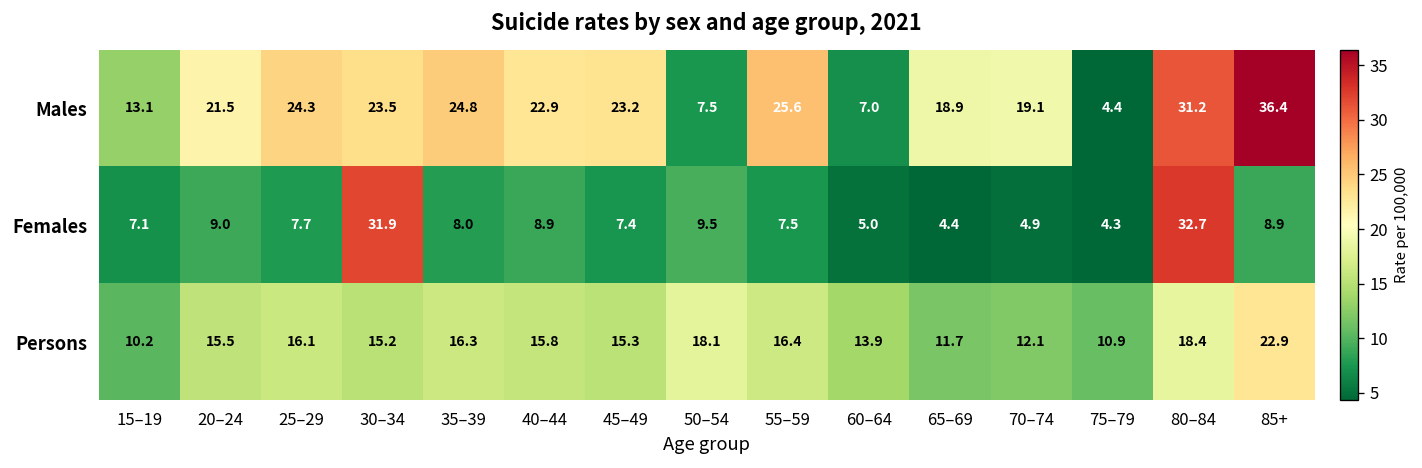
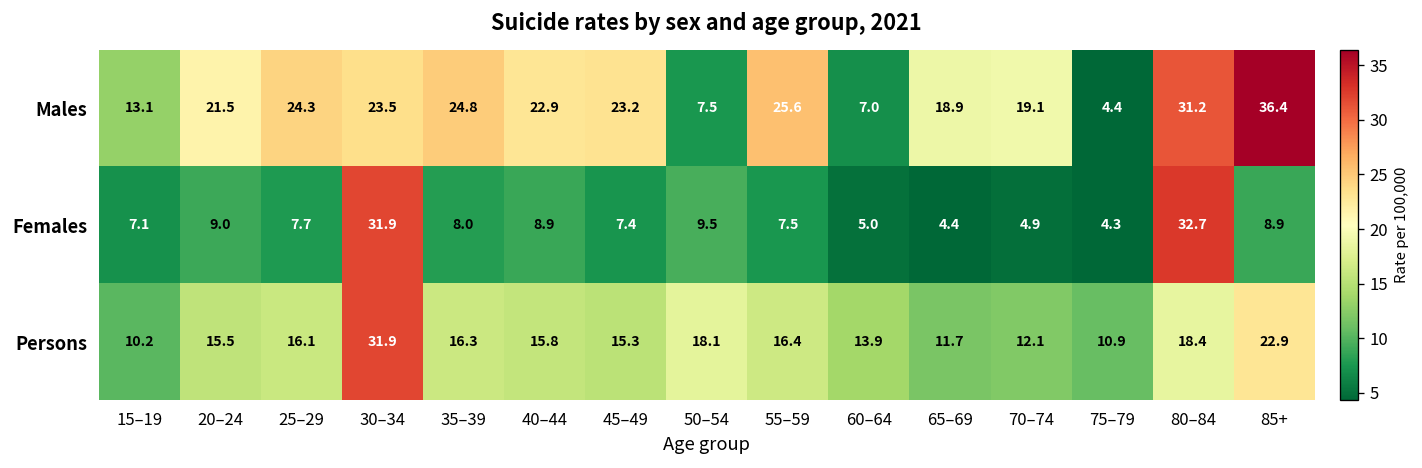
  {
    "Males": {
      "15–19": 13.1,
      "20–24": 21.5,
      "25–29": 24.3,
      "30–34": 23.5,
      "35–39": 24.8,
      "40–44": 22.9,
      "45–49": 23.2,
      "50–54": 7.5,
      "55–59": 25.6,
      "60–64": 7.0,
      "65–69": 18.9,
      "70–74": 19.1,
      "75–79": 4.4,
      "80–84": 31.2,
      "85+": 36.4
    },
    "Females": {
      "15–19": 7.1,
      "20–24": 9.0,
      "25–29": 7.7,
      "30–34": 31.9,
      "35–39": 8.0,
      "40–44": 8.9,
      "45–49": 7.4,
      "50–54": 9.5,
      "55–59": 7.5,
      "60–64": 5.0,
      "65–69": 4.4,
      "70–74": 4.9,
      "75–79": 4.3,
      "80–84": 32.7,
      "85+": 8.9
    },
    "Persons": {
      "15–19": 10.2,
      "20–24": 15.5,
      "25–29": 16.1,
-     "30–34": 15.2,
+     "30–34": 31.9,
      "35–39": 16.3,
      "40–44": 15.8,
      "45–49": 15.3,
      "50–54": 18.1,
      "55–59": 16.4,
      "60–64": 13.9,
      "65–69": 11.7,
      "70–74": 12.1,
      "75–79": 10.9,
      "80–84": 18.4,
      "85+": 22.9
    }
  }
